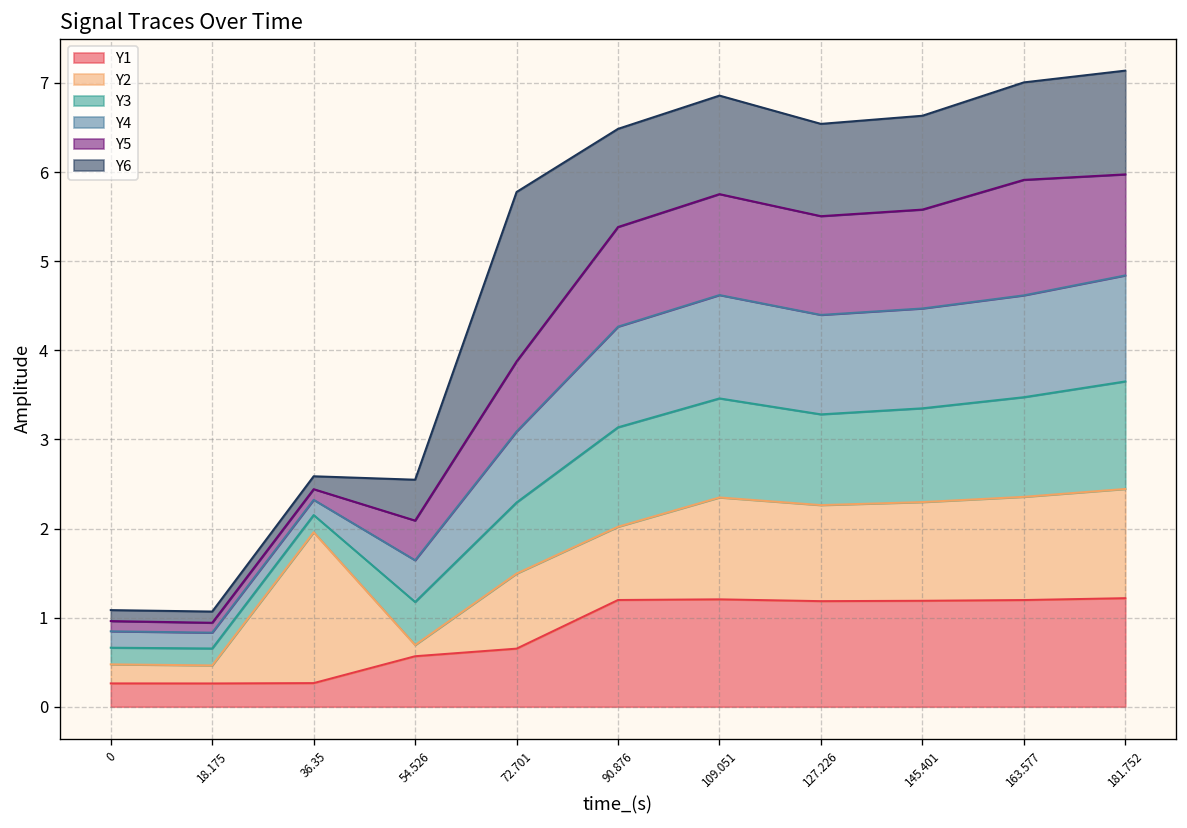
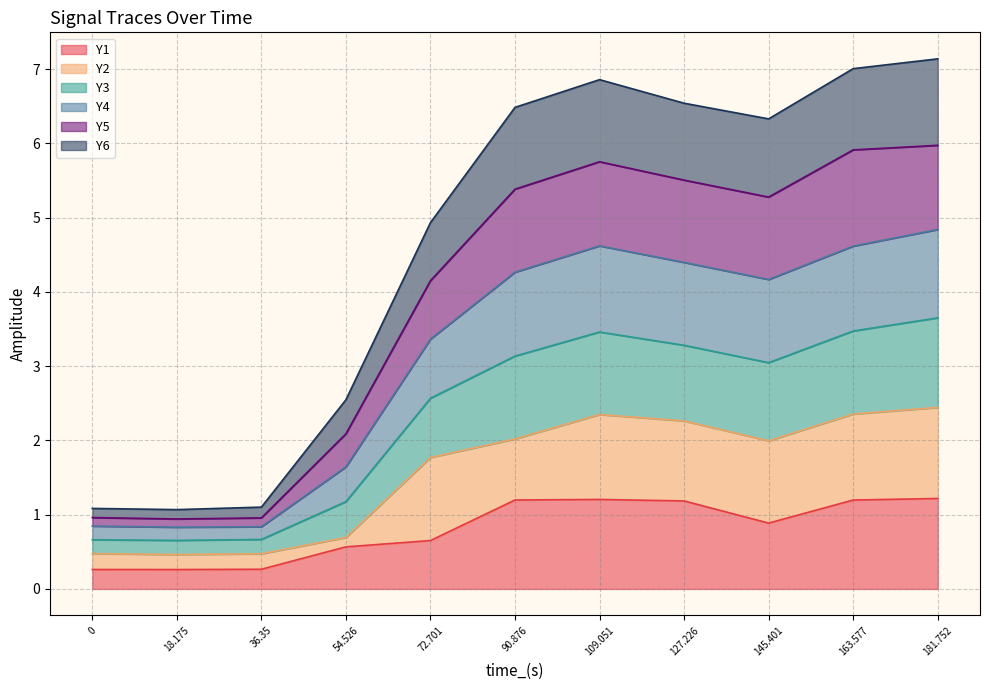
  {
    "Y1": {
      "0": 0.3,
      "18.175": 0.3,
      "36.35": 0.3,
      "54.526": 0.6,
      "72.701": 0.7,
      "90.876": 1.2,
      "109.051": 1.2,
      "127.226": 1.2,
-     "145.401": 1.2,
+     "145.401": 0.9,
      "163.577": 1.2,
      "181.752": 1.2
    },
    "Y2": {
      "0": 0.2,
      "18.175": 0.2,
-     "36.35": 1.7,
+     "36.35": 0.2,
      "54.526": 0.1,
-     "72.701": 0.8,
+     "72.701": 1.1,
      "90.876": 0.8,
      "109.051": 1.1,
      "127.226": 1.1,
      "145.401": 1.1,
      "163.577": 1.2,
      "181.752": 1.2
    },
    "Y5": {
      "0": 0.1,
      "18.175": 0.1,
      "36.35": 0.1,
      "54.526": 0.4,
      "72.701": 0.8,
      "90.876": 1.1,
      "109.051": 1.1,
      "127.226": 1.1,
      "145.401": 1.1,
      "163.577": 1.3,
      "181.752": 1.1
    },
    "Y6": {
      "0": 0.1,
      "18.175": 0.1,
      "36.35": 0.1,
      "54.526": 0.5,
-     "72.701": 1.9,
+     "72.701": 0.8,
      "90.876": 1.1,
      "109.051": 1.1,
      "127.226": 1.0,
      "145.401": 1.1,
      "163.577": 1.1,
      "181.752": 1.2
    }
  }
